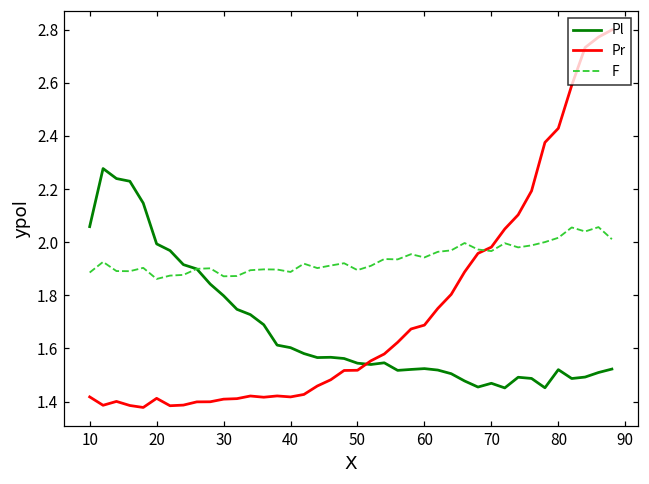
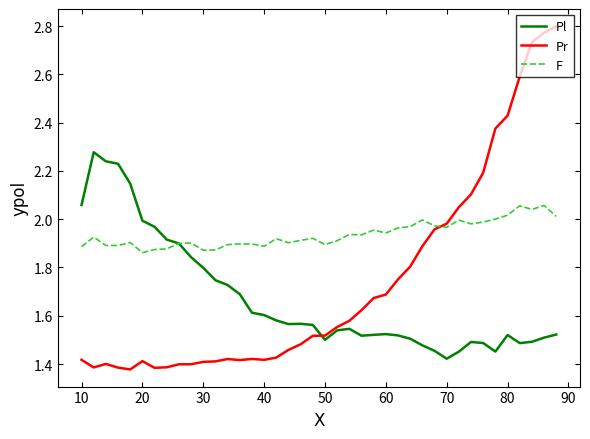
  {
    "Pl": {
      "10": 2.06,
      "20": 1.99,
      "30": 1.80,
      "40": 1.60,
-     "50": 1.54,
+     "50": 1.50,
      "60": 1.52,
-     "70": 1.47,
+     "70": 1.42,
      "80": 1.52
    },
    "Pr": {
      "10": 1.42,
      "20": 1.41,
      "30": 1.41,
      "40": 1.42,
      "50": 1.52,
      "60": 1.69,
      "70": 1.98,
      "80": 2.43
    },
    "F": {
      "10": 1.89,
      "20": 1.86,
      "30": 1.87,
      "40": 1.89,
      "50": 1.89,
      "60": 1.94,
      "70": 1.97,
      "80": 2.02
    }
  }
